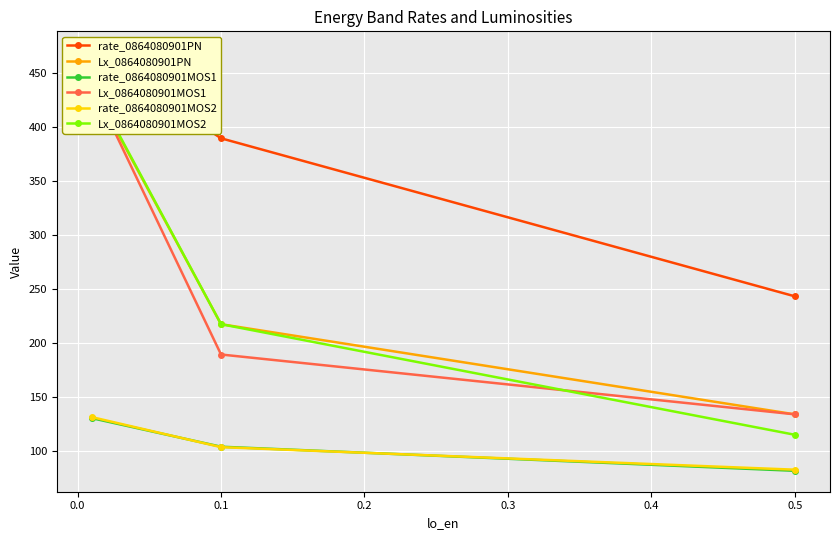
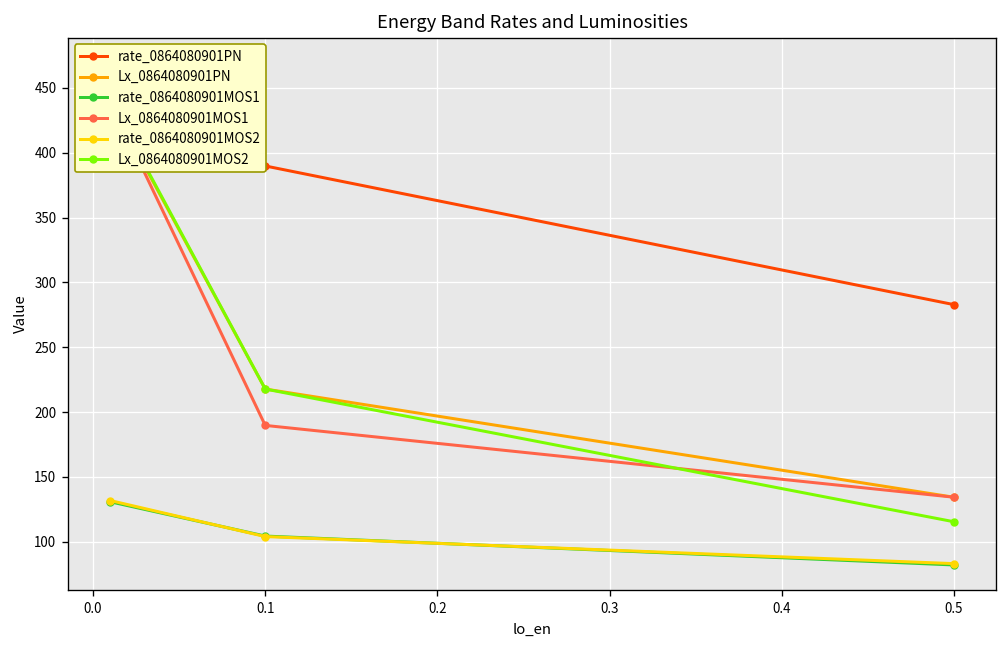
  {
    "rate_0864080901PN": {
      "0.1": 390,
-     "0.5": 244
+     "0.5": 283
    },
    "Lx_0864080901MOS1": {
      "0.1": 190
    },
    "Lx_0864080901MOS2": {
      "0.5": 115
    }
  }
